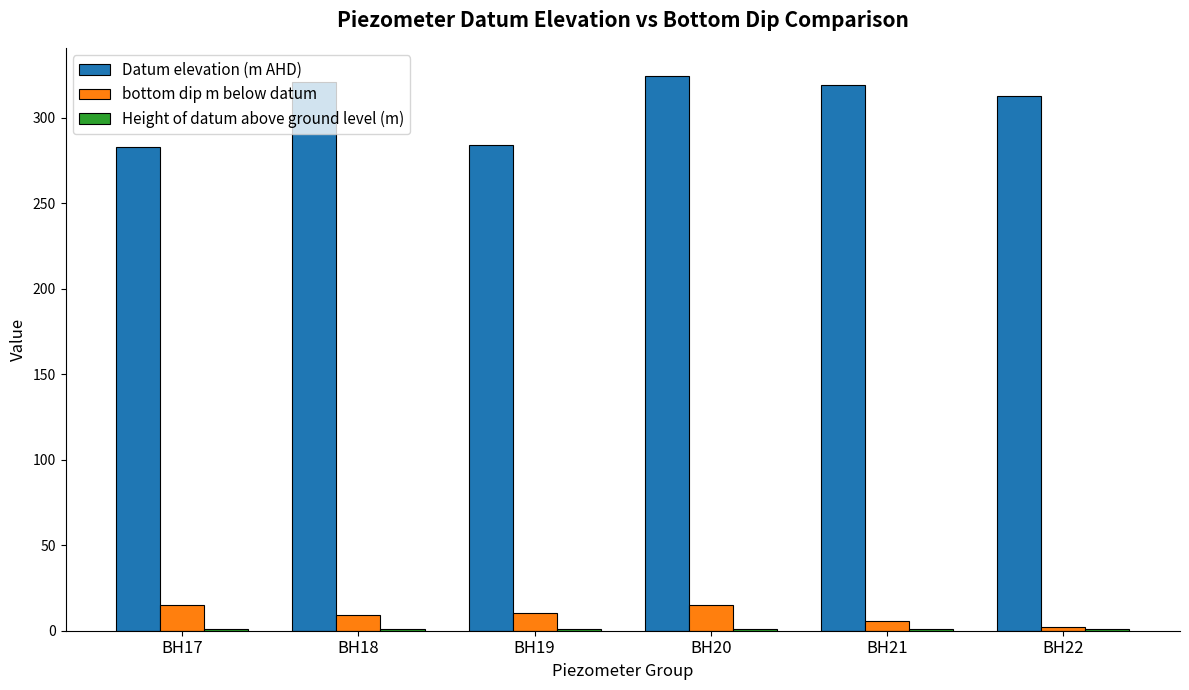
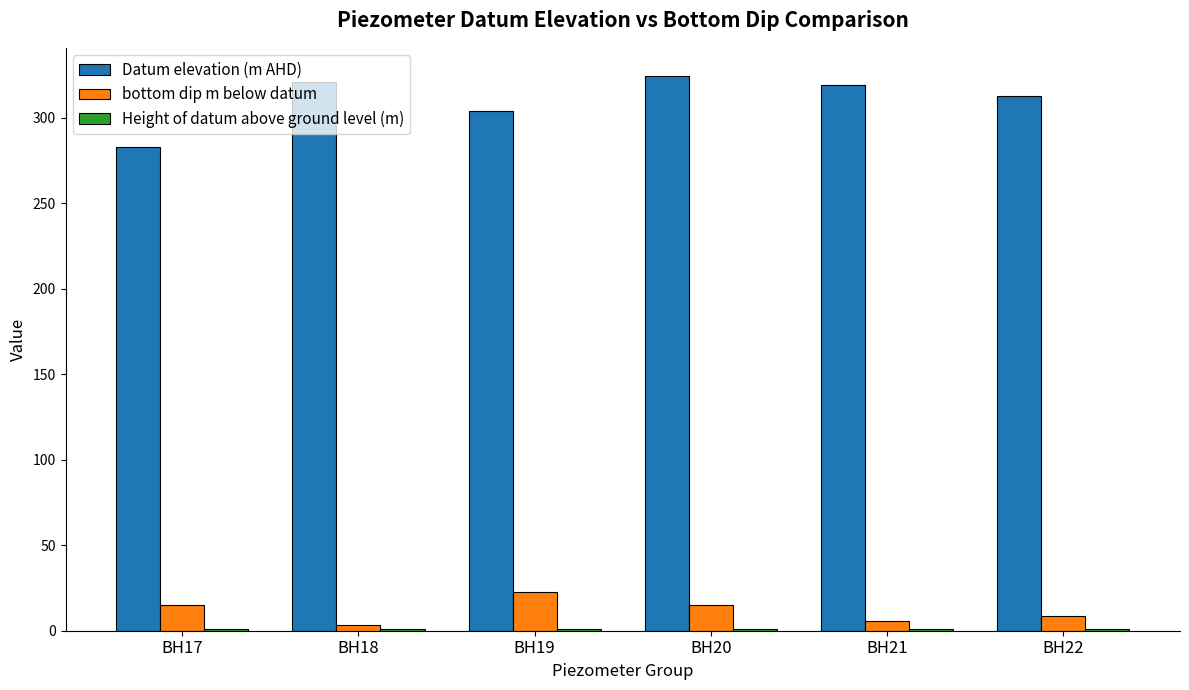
  {
    "Datum elevation (m AHD)": {
      "BH17": 283,
-     "BH19": 284,
+     "BH19": 304,
      "BH20": 325,
      "BH21": 319,
      "BH22": 313
    },
    "bottom dip m below datum": {
      "BH17": 15,
-     "BH18": 9,
-     "BH19": 10,
+     "BH18": 4,
+     "BH19": 22,
      "BH20": 15,
      "BH21": 5,
-     "BH22": 2
+     "BH22": 9
    }
  }
